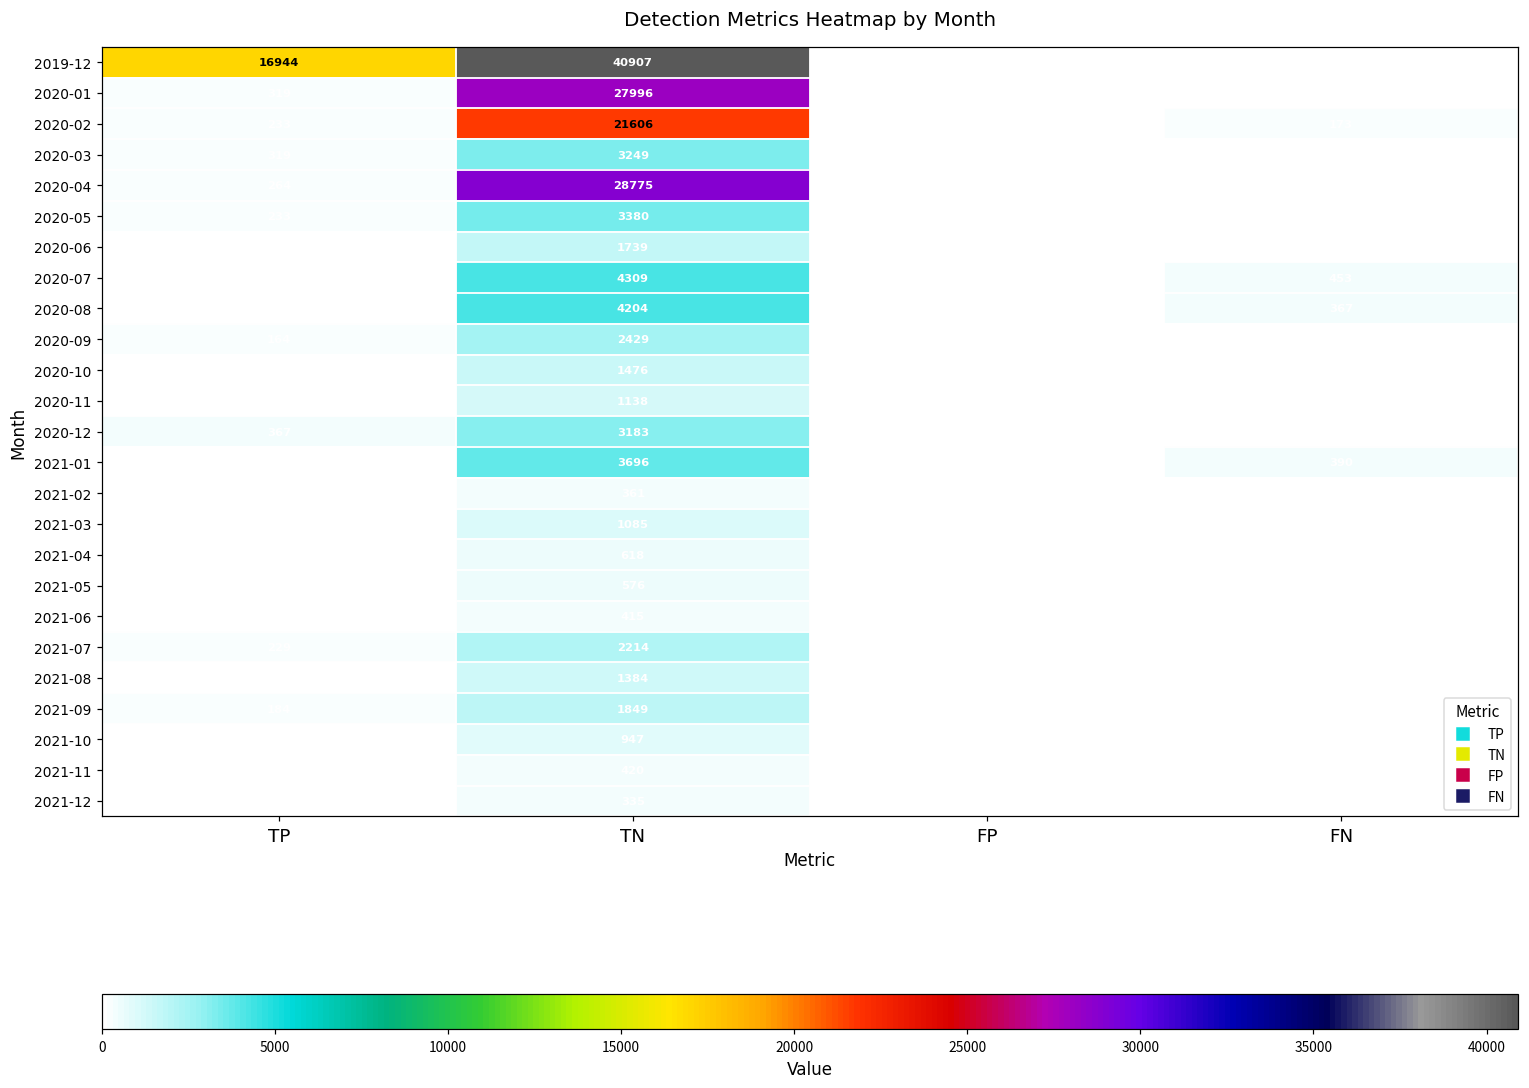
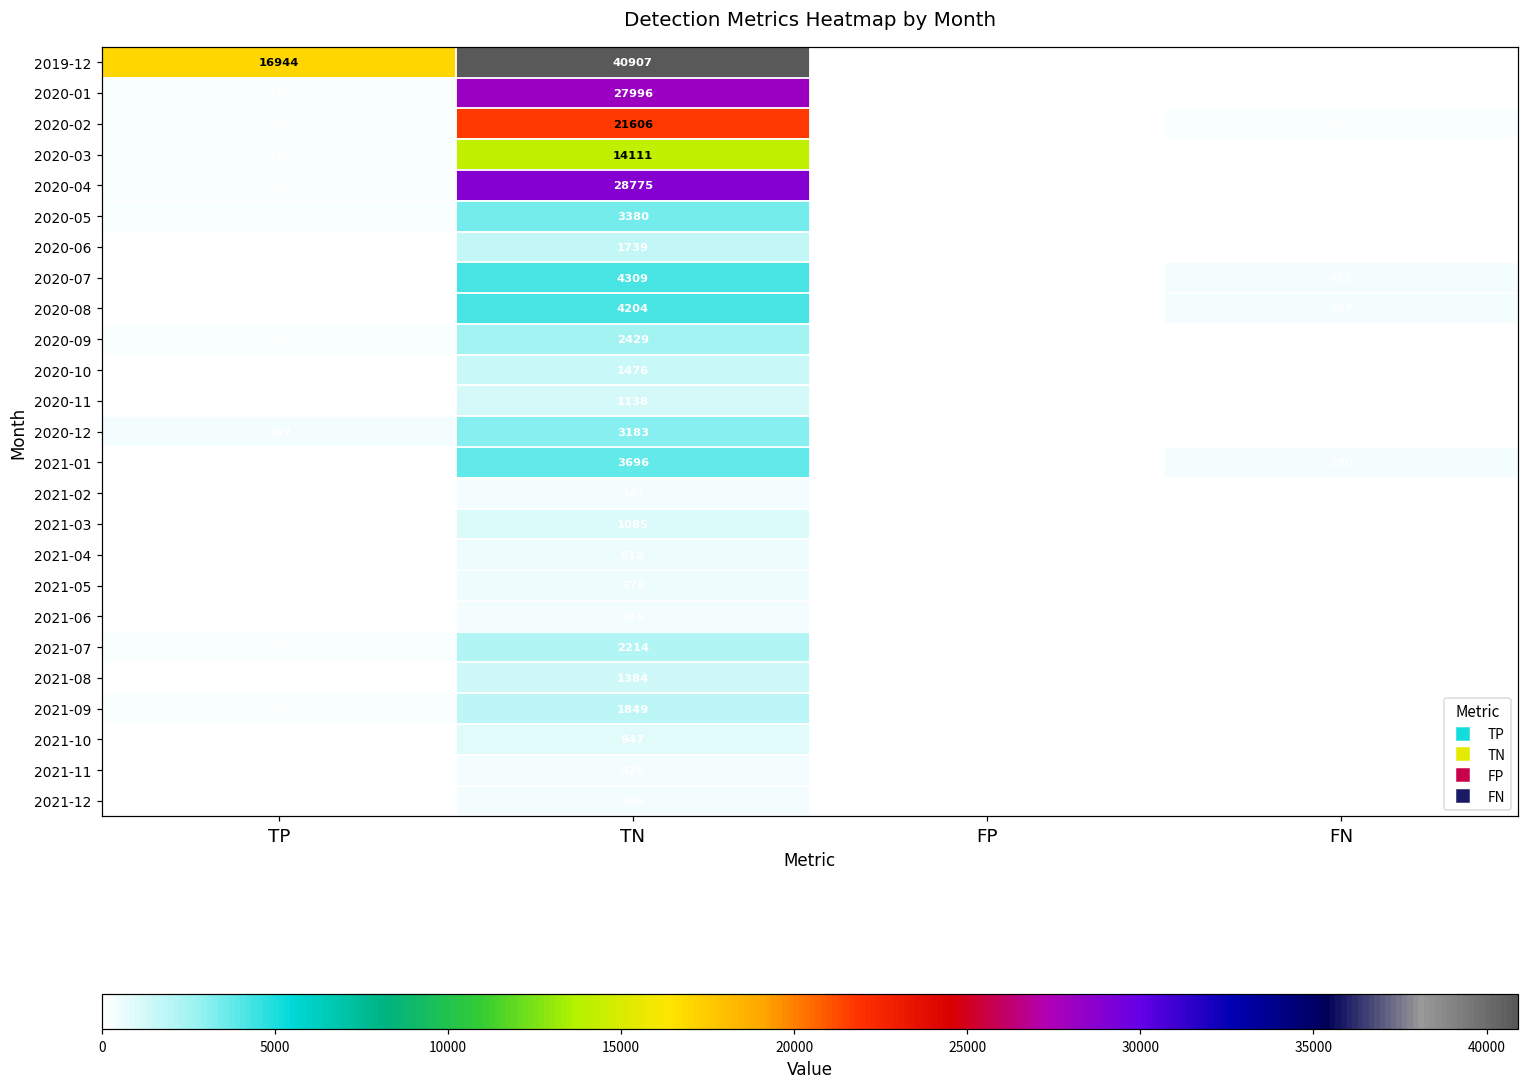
  {
    "2019-12": {
      "TP": 16944,
      "TN": 40907
    },
    "2020-01": {
      "TN": 27996
    },
    "2020-02": {
      "TN": 21606
    },
    "2020-03": {
-     "TN": 3249
+     "TN": 14111
    },
    "2020-04": {
      "TN": 28775
    },
    "2020-05": {
      "TN": 3380
    },
    "2020-06": {
      "TN": 1739
    },
    "2020-07": {
      "TN": 4309
    },
    "2020-08": {
      "TN": 4204
    },
    "2020-09": {
      "TN": 2429
    },
    "2020-10": {
      "TN": 1476
    },
    "2020-12": {
      "TN": 3183
    },
    "2021-01": {
      "TN": 3696
    },
    "2021-07": {
      "TN": 2214
    },
    "2021-08": {
      "TN": 1384
    },
    "2021-09": {
      "TN": 1849
    }
  }
